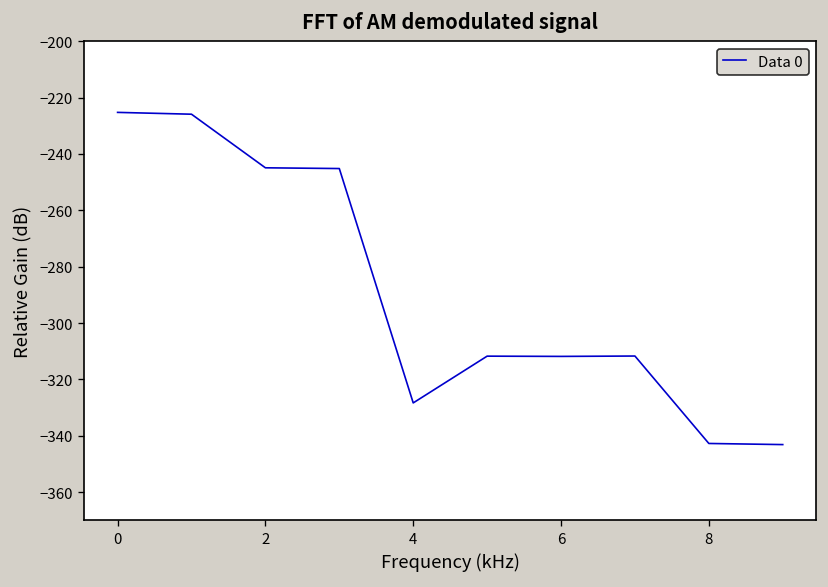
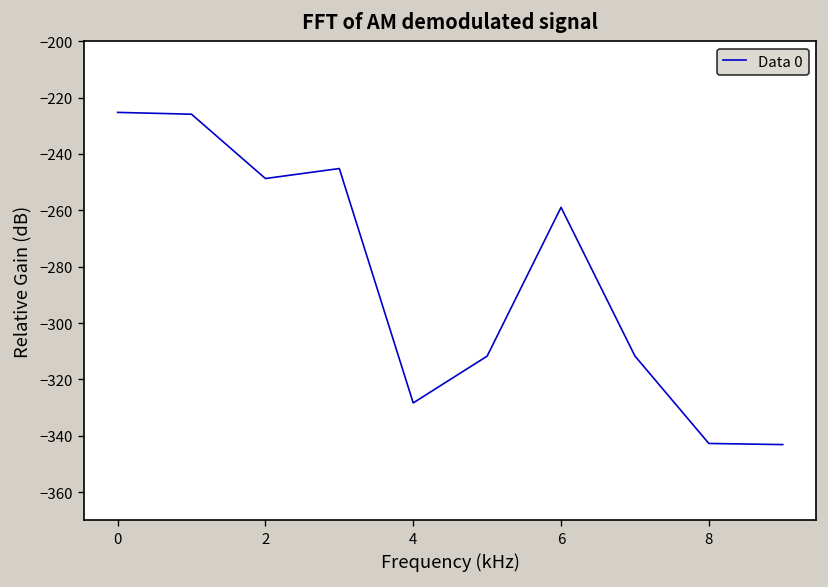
  {
    "0": -225,
-   "2": -245,
+   "2": -249,
    "4": -328,
-   "6": -312,
+   "6": -259,
    "8": -343
  }
